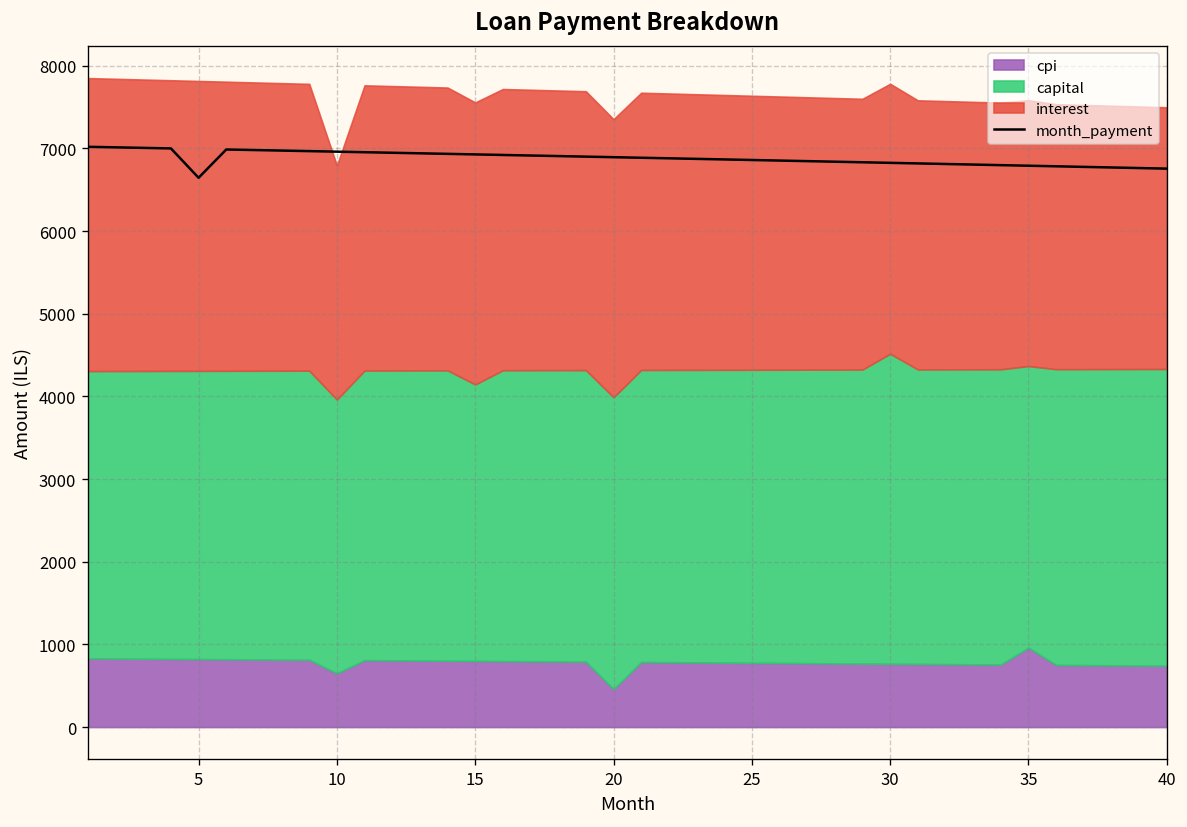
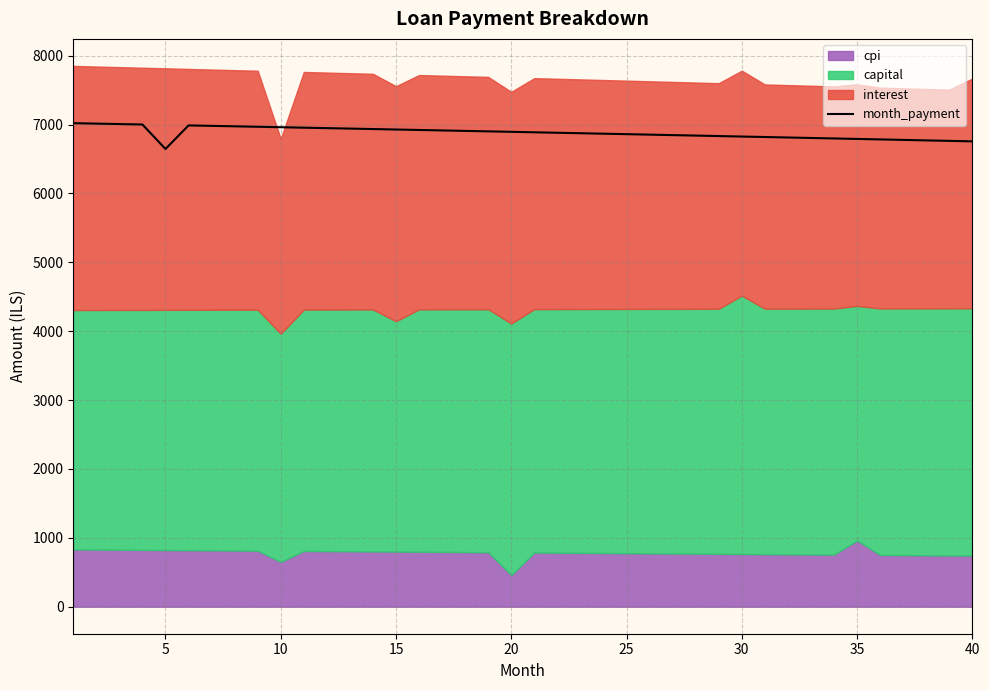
  {
    "month_payment": {
      "5": 6600,
      "10": 7000,
      "15": 6900,
      "20": 6900,
      "25": 6900,
      "30": 6800,
      "35": 6800,
      "40": 6800
    },
    "cpi": {
      "5": 800,
      "10": 600,
      "15": 800,
      "20": 500,
      "25": 800,
      "30": 800,
      "35": 1000,
      "40": 700
    },
    "capital": {
      "5": 3500,
      "10": 3300,
      "15": 3300,
-     "20": 3500,
+     "20": 3700,
      "25": 3500,
      "30": 3800,
      "35": 3400,
      "40": 3600
    },
    "interest": {
      "5": 3500,
      "10": 2800,
      "15": 3400,
      "20": 3400,
      "25": 3300,
      "30": 3300,
-     "40": 3200
+     "40": 3300
    }
  }
